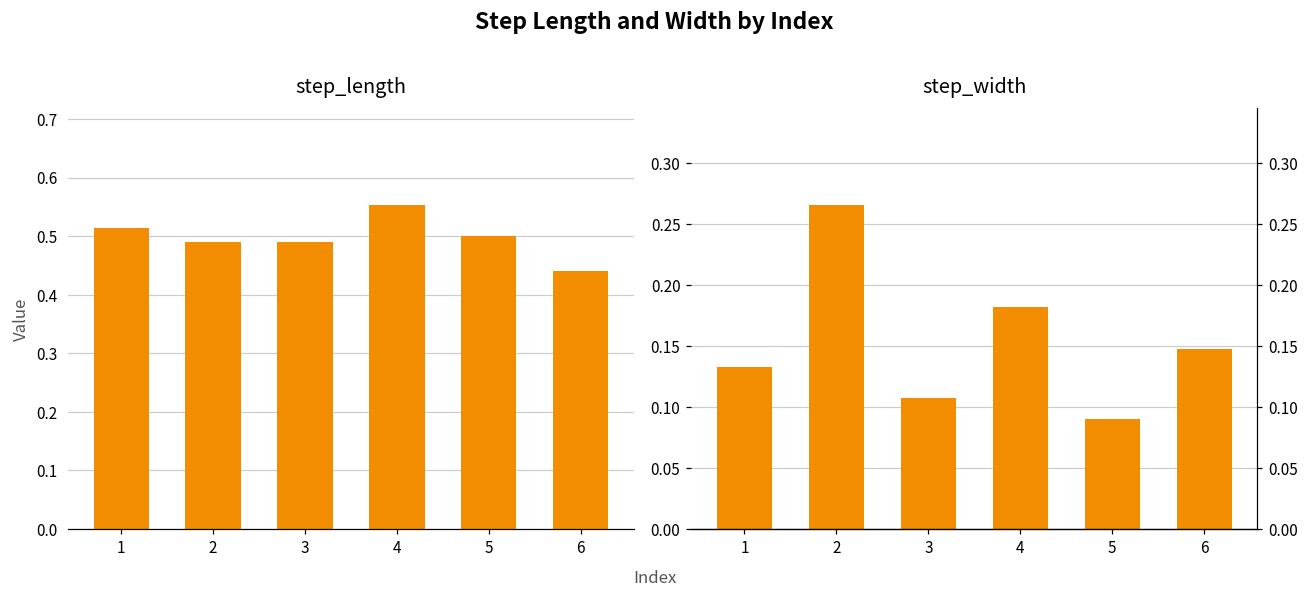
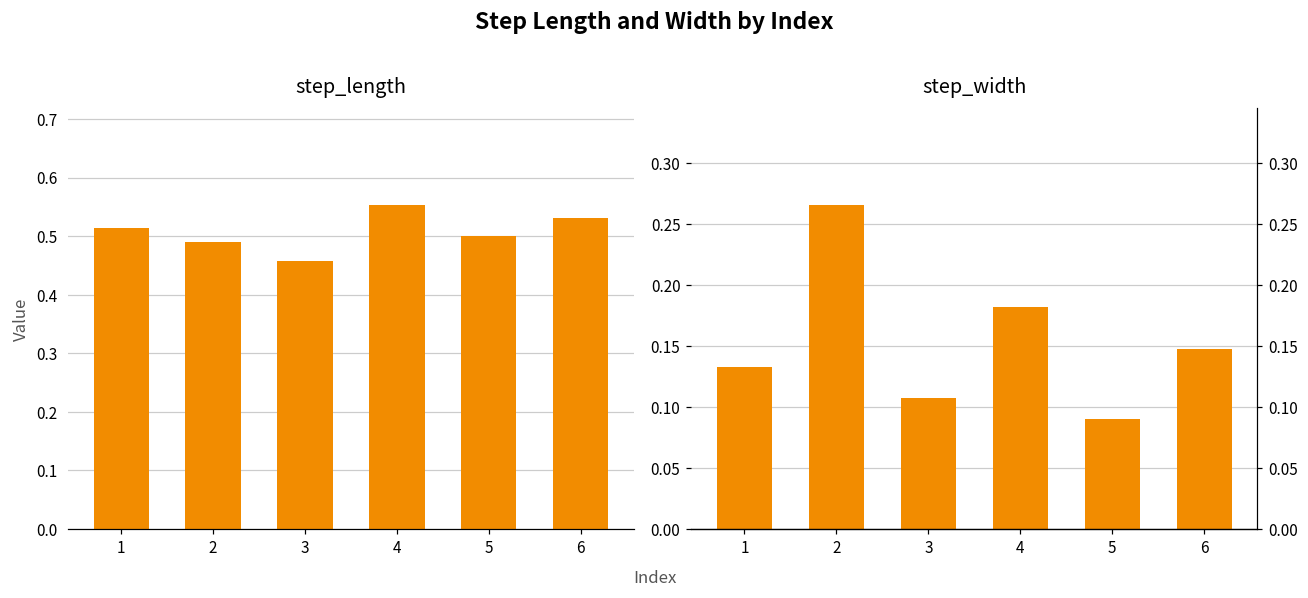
  {
    "step_length": {
      "1": 0.51,
      "2": 0.49,
-     "3": 0.49,
+     "3": 0.46,
      "4": 0.55,
      "5": 0.50,
-     "6": 0.44
+     "6": 0.53
    },
    "step_width": {
      "1": 0.133,
      "2": 0.265,
      "3": 0.107,
      "4": 0.182,
      "5": 0.090,
      "6": 0.148
    }
  }
